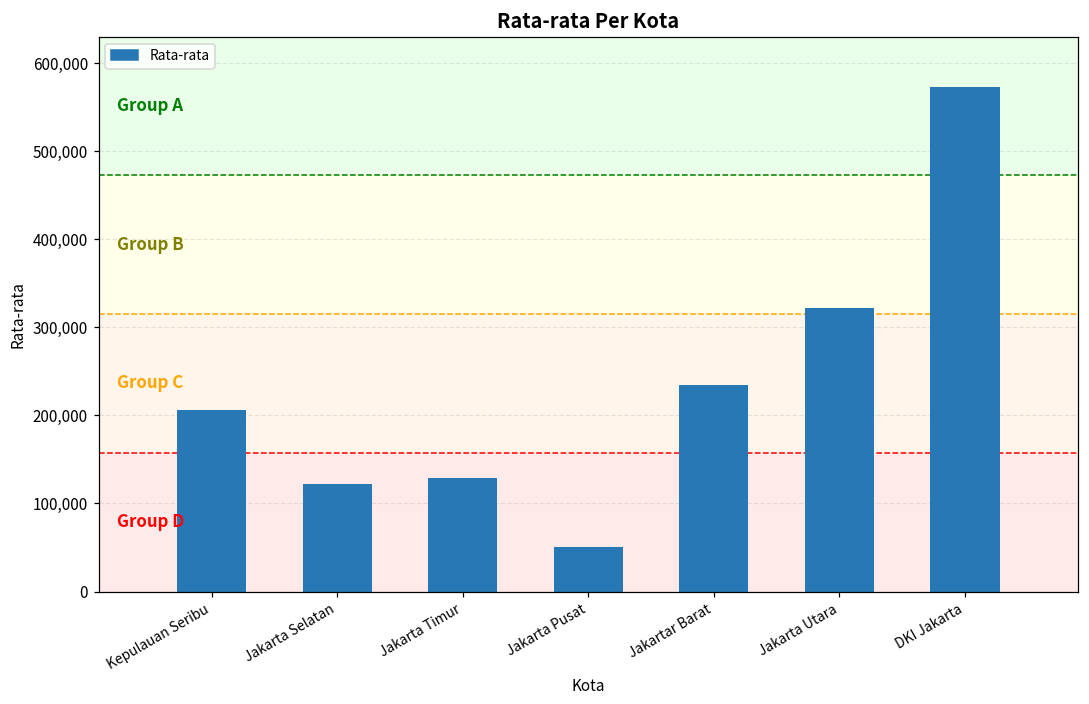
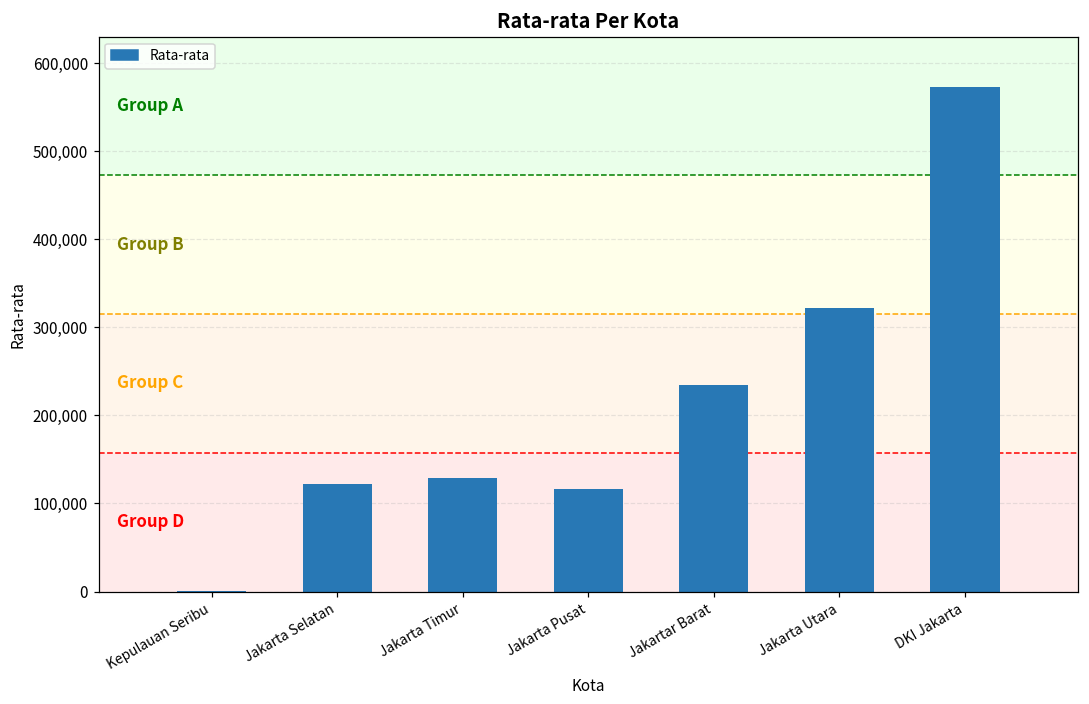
  {
-   "Kepulauan Seribu": "210,000",
+   "Kepulauan Seribu": "0",
    "Jakarta Selatan": "120,000",
    "Jakarta Timur": "130,000",
-   "Jakarta Pusat": "50,000",
+   "Jakarta Pusat": "120,000",
    "Jakartar Barat": "240,000",
    "Jakarta Utara": "320,000",
    "DKI Jakarta": "570,000"
  }
